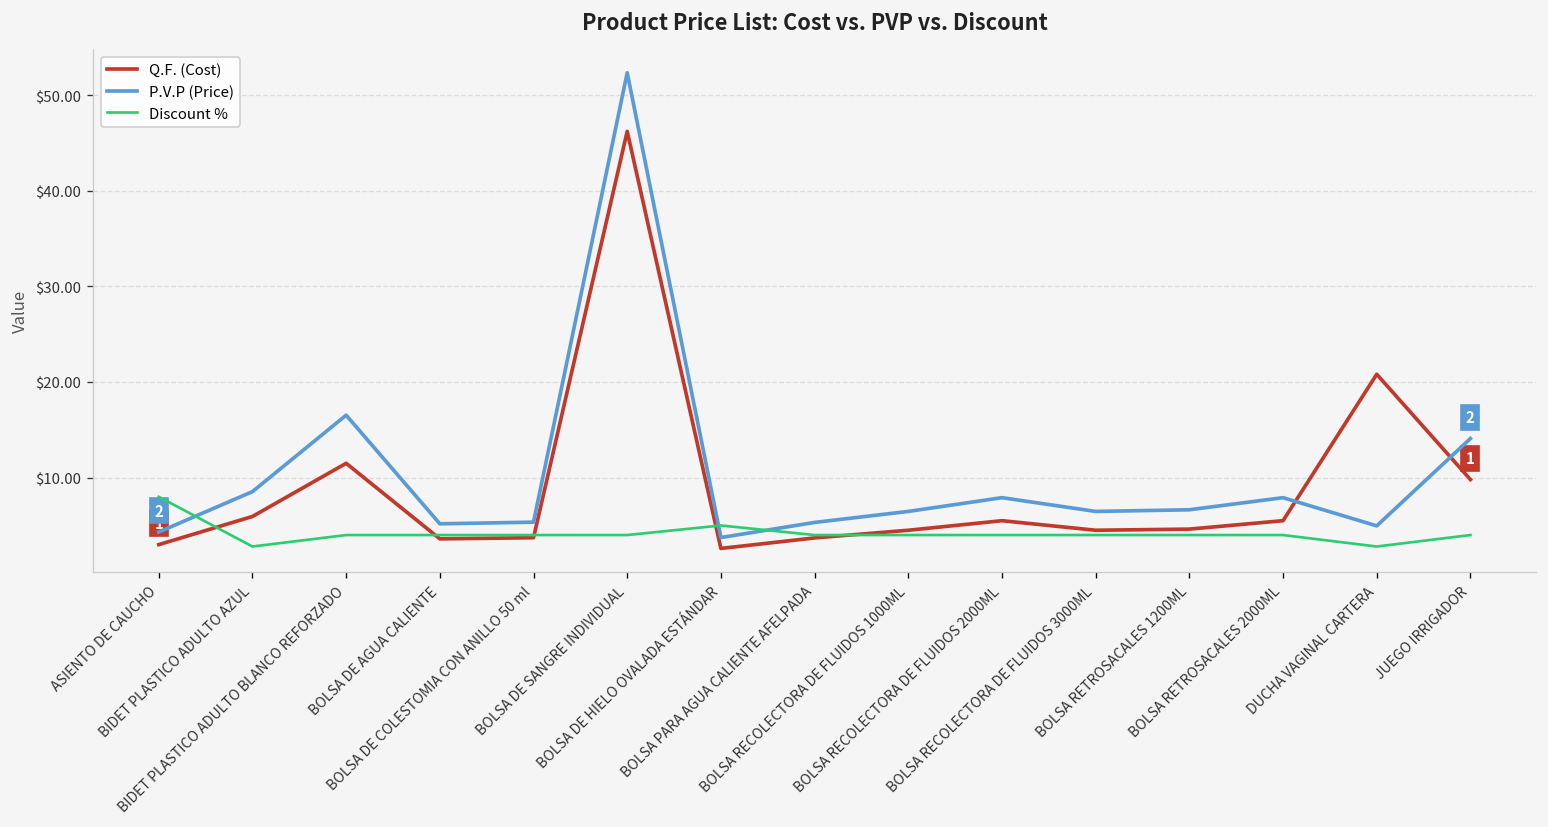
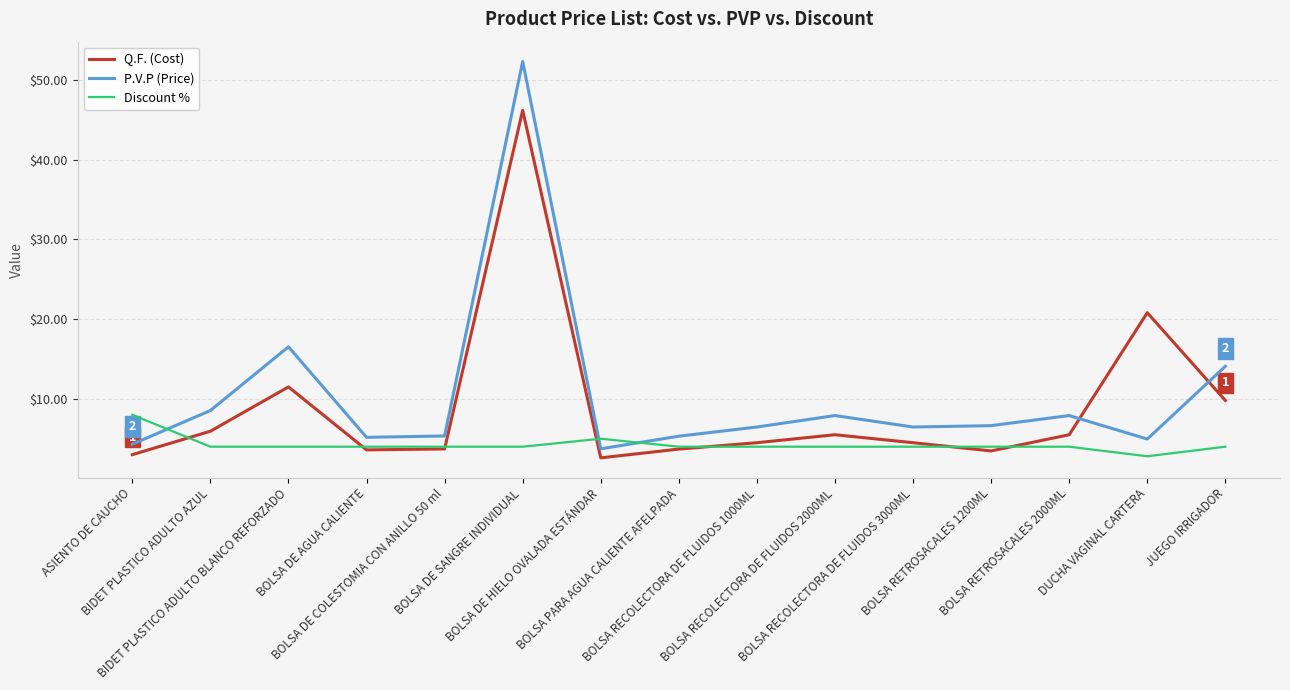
  {
    "Q.F. (Cost)": {
      "ASIENTO DE CAUCHO": "$3",
      "BIDET PLASTICO ADULTO AZUL": "$6",
      "BIDET PLASTICO ADULTO BLANCO REFORZADO": "$12",
      "BOLSA DE AGUA CALIENTE": "$4",
      "BOLSA DE SANGRE INDIVIDUAL": "$46",
      "BOLSA DE HIELO OVALADA ESTÁNDAR": "$3",
      "BOLSA RECOLECTORA DE FLUIDOS 1000ML": "$5",
      "BOLSA RECOLECTORA DE FLUIDOS 2000ML": "$6",
      "BOLSA RECOLECTORA DE FLUIDOS 3000ML": "$5",
-     "BOLSA RETROSACALES 1200ML": "$5",
+     "BOLSA RETROSACALES 1200ML": "$3",
      "BOLSA RETROSACALES 2000ML": "$6",
      "DUCHA VAGINAL CARTERA": "$21",
      "JUEGO IRRIGADOR": "$10"
    },
    "P.V.P (Price)": {
      "BIDET PLASTICO ADULTO AZUL": "$9",
      "BIDET PLASTICO ADULTO BLANCO REFORZADO": "$17",
      "BOLSA DE AGUA CALIENTE": "$5",
      "BOLSA DE COLESTOMIA CON ANILLO 50 ml": "$5",
      "BOLSA DE SANGRE INDIVIDUAL": "$52",
      "BOLSA DE HIELO OVALADA ESTÁNDAR": "$4",
      "BOLSA PARA AGUA CALIENTE AFELPADA": "$5",
      "BOLSA RECOLECTORA DE FLUIDOS 1000ML": "$6",
      "BOLSA RECOLECTORA DE FLUIDOS 2000ML": "$8",
      "BOLSA RECOLECTORA DE FLUIDOS 3000ML": "$6",
      "BOLSA RETROSACALES 1200ML": "$7",
      "BOLSA RETROSACALES 2000ML": "$8",
      "DUCHA VAGINAL CARTERA": "$5"
    },
    "Discount %": {
-     "BIDET PLASTICO ADULTO AZUL": "$3",
+     "BIDET PLASTICO ADULTO AZUL": "$4",
      "BIDET PLASTICO ADULTO BLANCO REFORZADO": "$4",
      "BOLSA DE AGUA CALIENTE": "$4",
      "BOLSA DE SANGRE INDIVIDUAL": "$4",
      "BOLSA DE HIELO OVALADA ESTÁNDAR": "$5",
      "BOLSA RECOLECTORA DE FLUIDOS 1000ML": "$4",
      "BOLSA RECOLECTORA DE FLUIDOS 2000ML": "$4",
      "BOLSA RECOLECTORA DE FLUIDOS 3000ML": "$4",
      "BOLSA RETROSACALES 1200ML": "$4",
      "BOLSA RETROSACALES 2000ML": "$4",
      "DUCHA VAGINAL CARTERA": "$3",
      "JUEGO IRRIGADOR": "$4"
    }
  }
